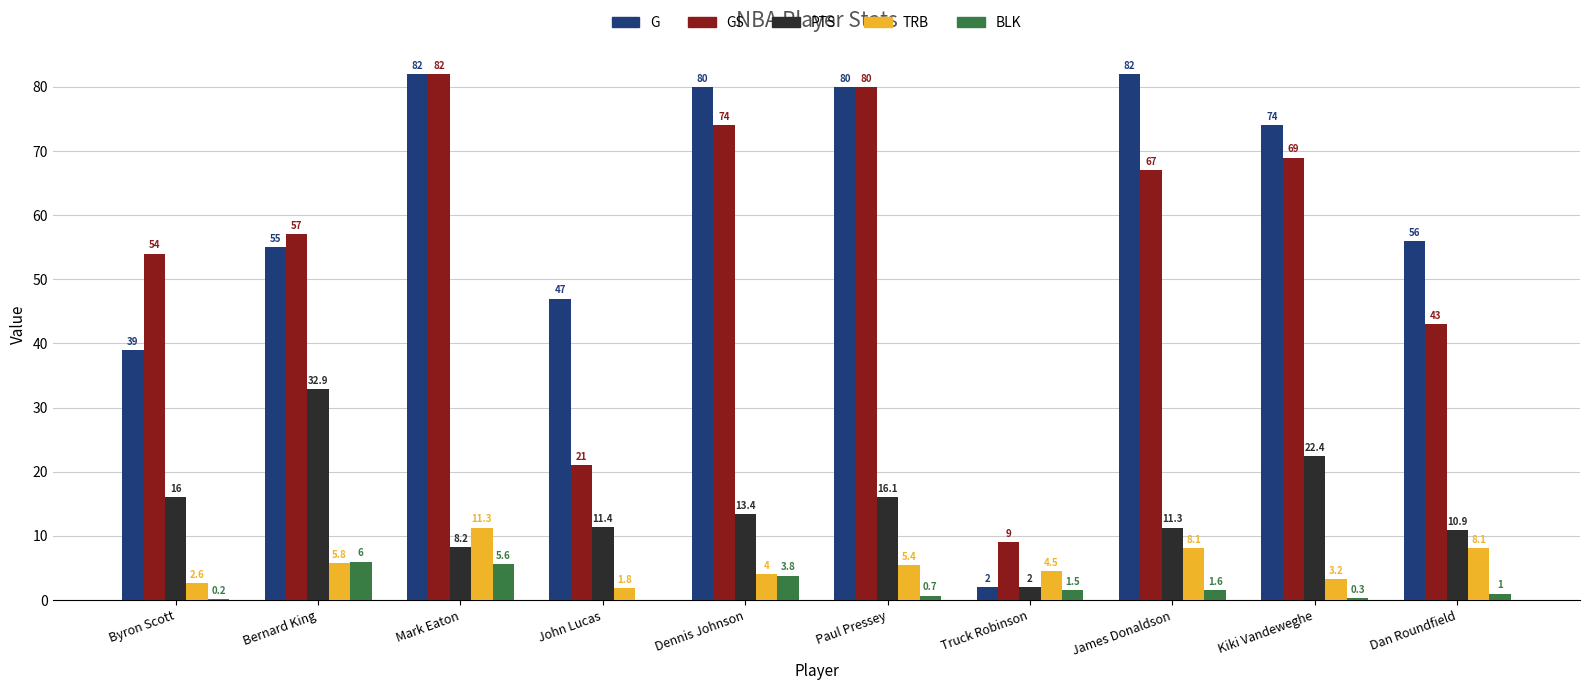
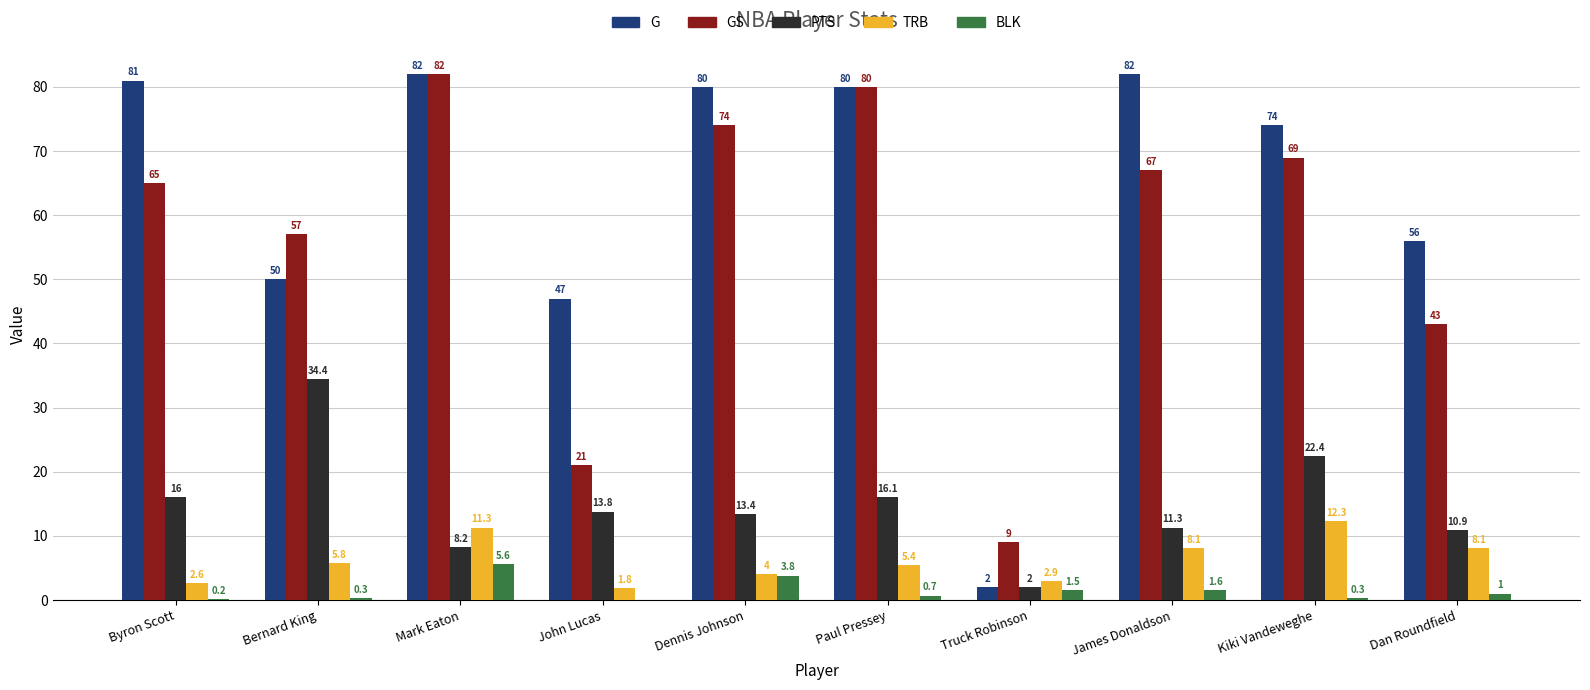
  {
    "G": {
-     "Byron Scott": 39,
-     "Bernard King": 55,
+     "Byron Scott": 81,
+     "Bernard King": 50,
      "Mark Eaton": 82,
      "John Lucas": 47,
      "Dennis Johnson": 80,
      "Paul Pressey": 80,
      "Truck Robinson": 2,
      "James Donaldson": 82,
      "Kiki Vandeweghe": 74,
      "Dan Roundfield": 56
    },
    "GS": {
-     "Byron Scott": 54,
+     "Byron Scott": 65,
      "Bernard King": 57,
      "Mark Eaton": 82,
      "John Lucas": 21,
      "Dennis Johnson": 74,
      "Paul Pressey": 80,
      "Truck Robinson": 9,
      "James Donaldson": 67,
      "Kiki Vandeweghe": 69,
      "Dan Roundfield": 43
    },
    "PTS": {
      "Byron Scott": 16,
-     "Bernard King": 32.9,
+     "Bernard King": 34.4,
      "Mark Eaton": 8.2,
-     "John Lucas": 11.4,
+     "John Lucas": 13.8,
      "Dennis Johnson": 13.4,
      "Paul Pressey": 16.1,
      "Truck Robinson": 2,
      "James Donaldson": 11.3,
      "Kiki Vandeweghe": 22.4,
      "Dan Roundfield": 10.9
    },
    "TRB": {
      "Byron Scott": 2.6,
      "Bernard King": 5.8,
      "Mark Eaton": 11.3,
      "John Lucas": 1.8,
      "Dennis Johnson": 4,
      "Paul Pressey": 5.4,
-     "Truck Robinson": 4.5,
+     "Truck Robinson": 2.9,
      "James Donaldson": 8.1,
-     "Kiki Vandeweghe": 3.2,
+     "Kiki Vandeweghe": 12.3,
      "Dan Roundfield": 8.1
    },
    "BLK": {
      "Byron Scott": 0.2,
-     "Bernard King": 6,
+     "Bernard King": 0.3,
      "Mark Eaton": 5.6,
      "Dennis Johnson": 3.8,
      "Paul Pressey": 0.7,
      "Truck Robinson": 1.5,
      "James Donaldson": 1.6,
      "Kiki Vandeweghe": 0.3,
      "Dan Roundfield": 1
    }
  }
